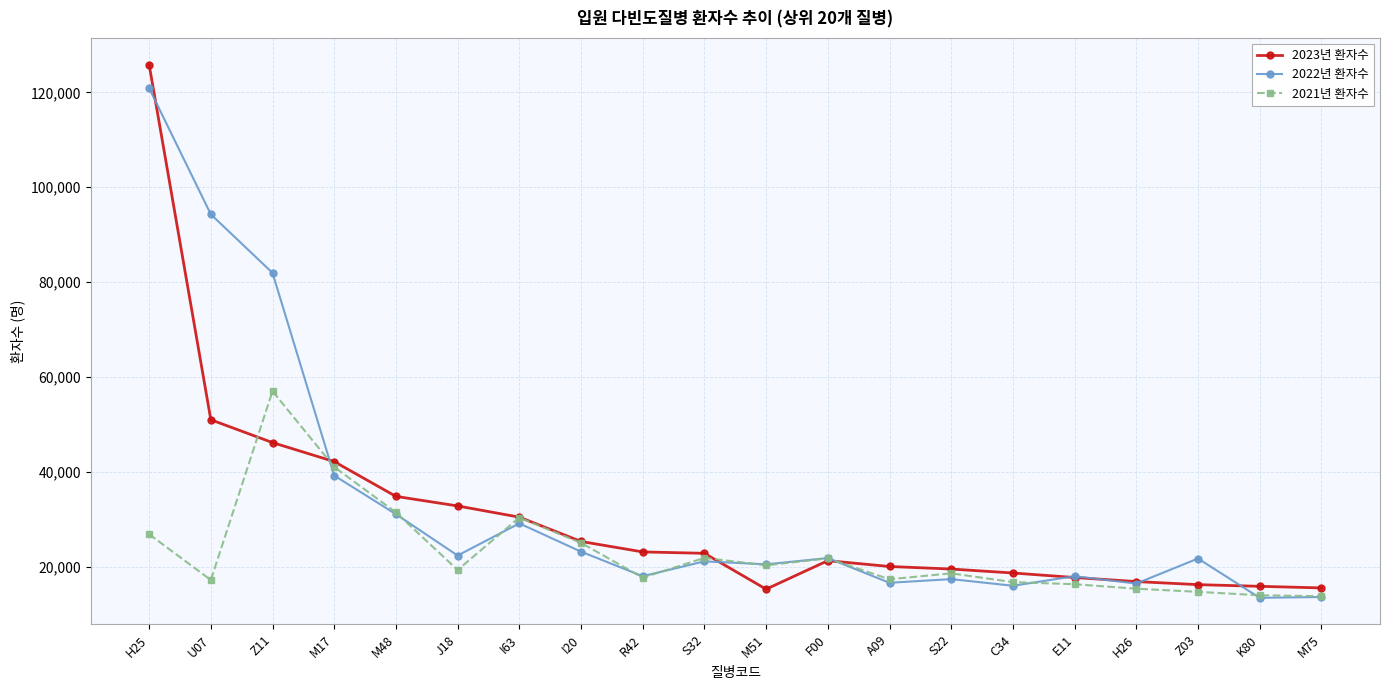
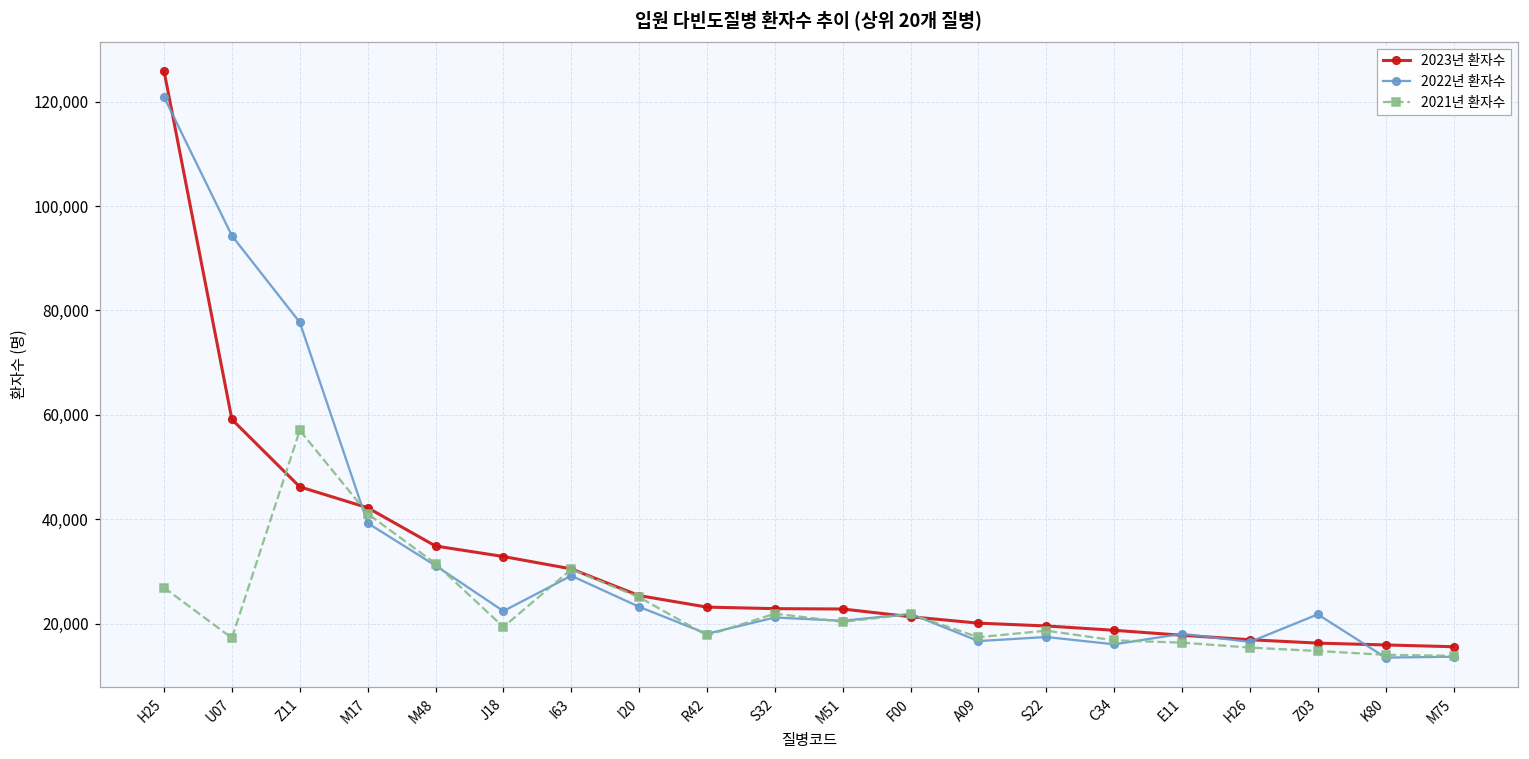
  {
    "2023년 환자수": {
      "H25": "126,000",
-     "U07": "51,000",
+     "U07": "59,000",
      "Z11": "46,000",
      "M17": "42,000",
      "M48": "35,000",
      "J18": "33,000",
      "R42": "23,000",
      "S32": "23,000",
-     "M51": "15,000",
+     "M51": "23,000",
      "A09": "20,000",
      "S22": "20,000",
      "C34": "19,000",
      "Z03": "16,000",
      "K80": "16,000",
      "M75": "16,000"
    },
    "2022년 환자수": {
      "H25": "121,000",
      "U07": "94,000",
-     "Z11": "82,000",
+     "Z11": "78,000",
      "M17": "39,000",
      "J18": "22,000",
      "I63": "29,000",
      "I20": "23,000",
      "S32": "21,000",
      "A09": "17,000",
      "S22": "17,000",
      "C34": "16,000",
      "Z03": "22,000"
    },
    "2021년 환자수": {
      "H25": "27,000",
      "U07": "17,000",
      "Z11": "57,000",
      "M17": "41,000",
      "J18": "19,000",
      "S32": "22,000",
      "A09": "17,000",
      "S22": "19,000",
      "C34": "17,000",
      "E11": "16,000",
      "H26": "15,000",
      "Z03": "15,000"
    }
  }
